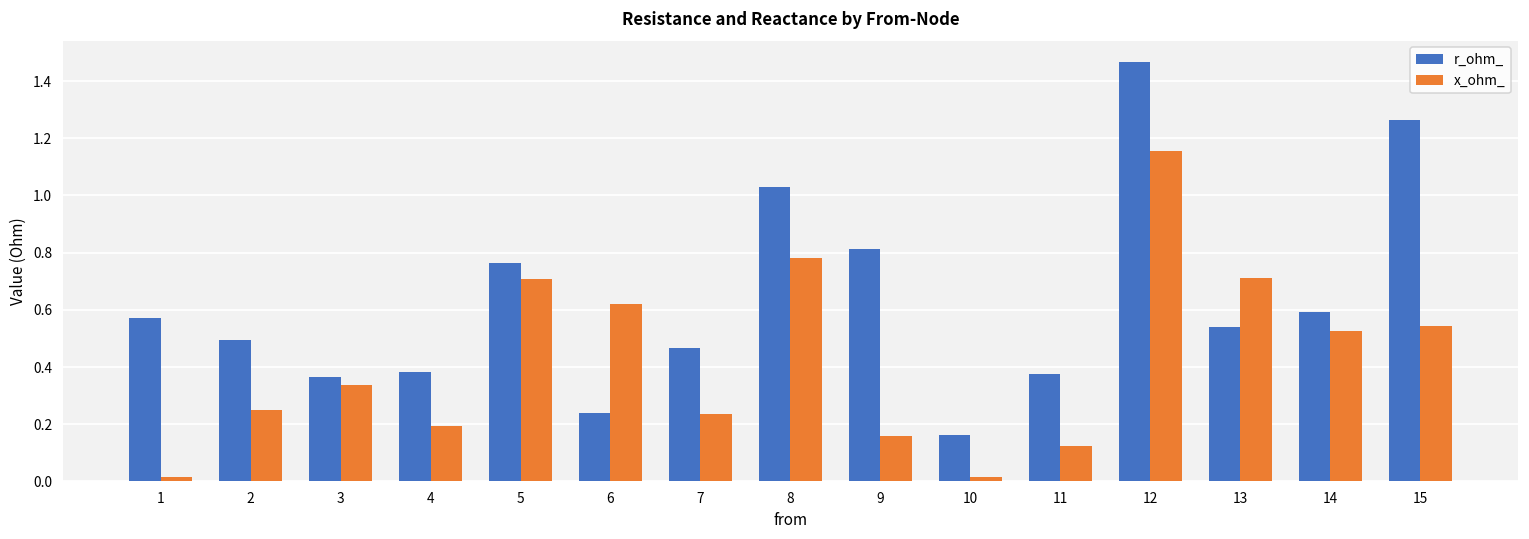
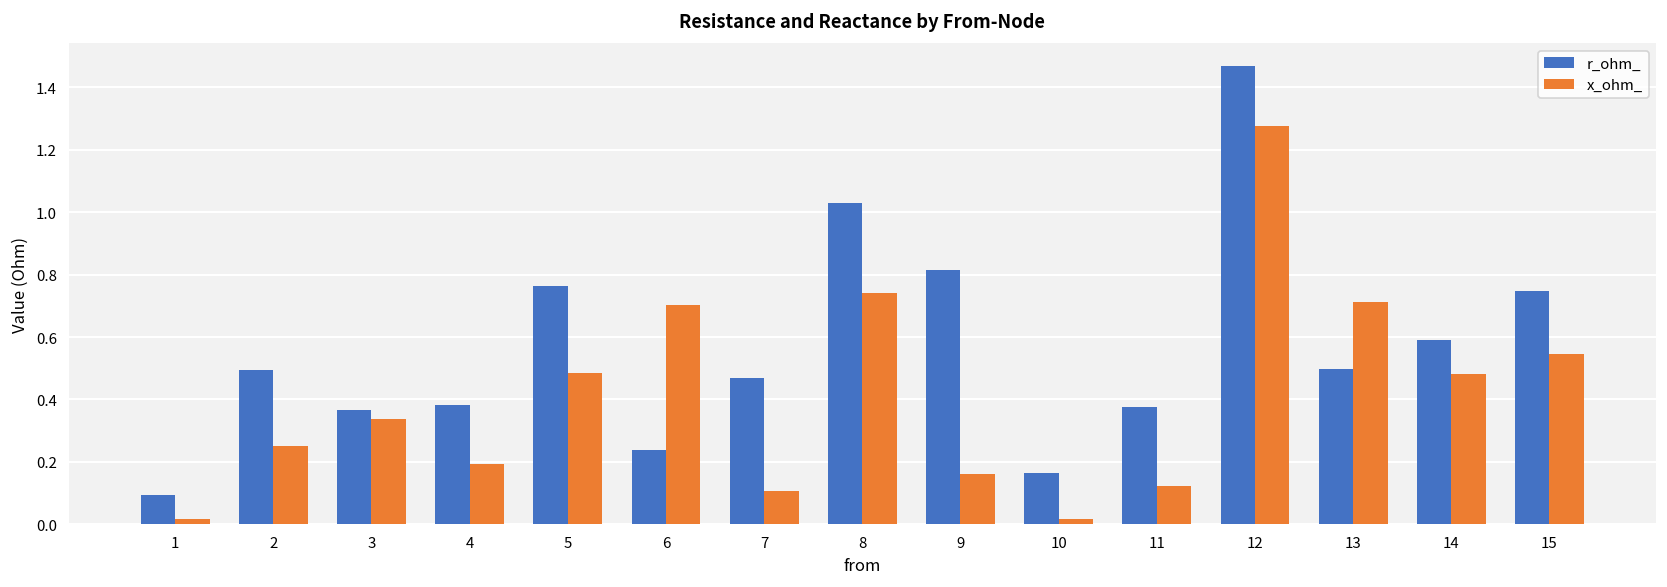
  {
    "r_ohm_": {
-     "1": 0.57,
+     "1": 0.09,
      "2": 0.49,
      "3": 0.37,
      "4": 0.38,
      "5": 0.76,
      "6": 0.24,
      "7": 0.47,
      "8": 1.03,
      "9": 0.81,
      "10": 0.16,
      "11": 0.37,
      "12": 1.47,
-     "13": 0.54,
+     "13": 0.50,
      "14": 0.59,
-     "15": 1.26
+     "15": 0.75
    },
    "x_ohm_": {
      "1": 0.02,
      "2": 0.25,
      "3": 0.34,
      "4": 0.19,
-     "5": 0.71,
-     "6": 0.62,
-     "7": 0.24,
-     "8": 0.78,
+     "5": 0.48,
+     "6": 0.70,
+     "7": 0.11,
+     "8": 0.74,
      "9": 0.16,
      "10": 0.02,
      "11": 0.12,
-     "12": 1.16,
+     "12": 1.28,
      "13": 0.71,
-     "14": 0.53,
+     "14": 0.48,
      "15": 0.55
    }
  }
